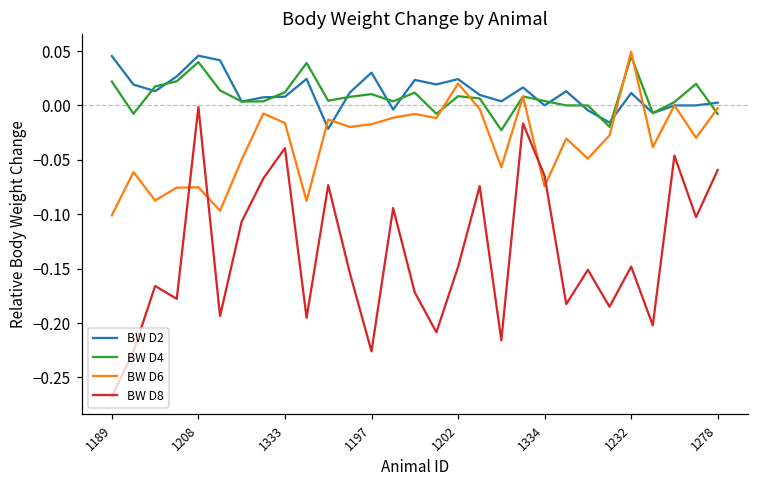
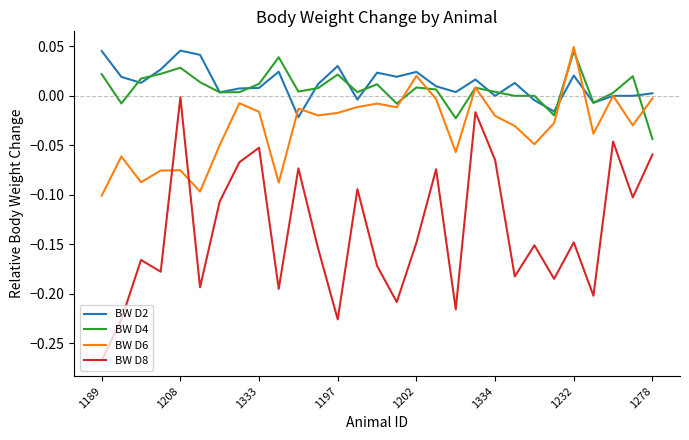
  {
    "BW D2": {
      "1189": 0.05,
      "1208": 0.05,
      "1333": 0.01,
      "1197": 0.03,
      "1202": 0.02,
      "1334": 0.00,
-     "1232": 0.01,
+     "1232": 0.02,
      "1278": 0.00
    },
    "BW D4": {
      "1189": 0.02,
-     "1208": 0.04,
+     "1208": 0.03,
      "1333": 0.01,
-     "1197": 0.01,
+     "1197": 0.02,
      "1202": 0.01,
      "1334": 0.00,
      "1232": 0.05,
-     "1278": -0.01
+     "1278": -0.04
    },
    "BW D6": {
      "1189": -0.10,
      "1208": -0.08,
      "1333": -0.02,
      "1197": -0.02,
      "1202": 0.02,
-     "1334": -0.07,
+     "1334": -0.02,
      "1232": 0.05,
      "1278": 0.00
    },
    "BW D8": {
      "1208": 0.00,
-     "1333": -0.04,
+     "1333": -0.05,
      "1197": -0.23,
      "1202": -0.15,
      "1334": -0.06,
      "1232": -0.15,
      "1278": -0.06
    }
  }
